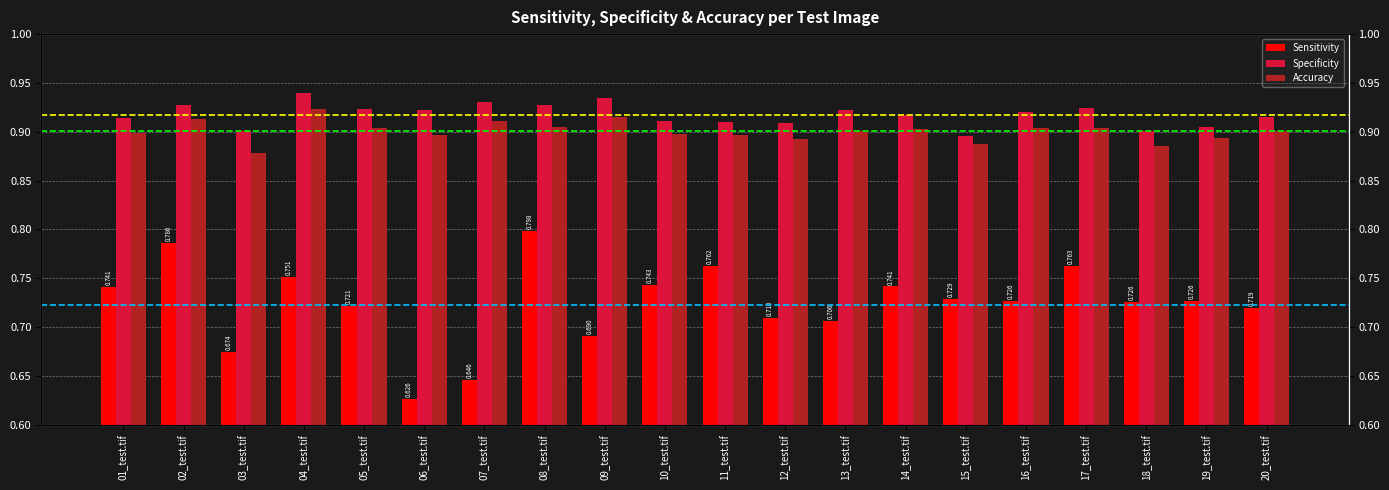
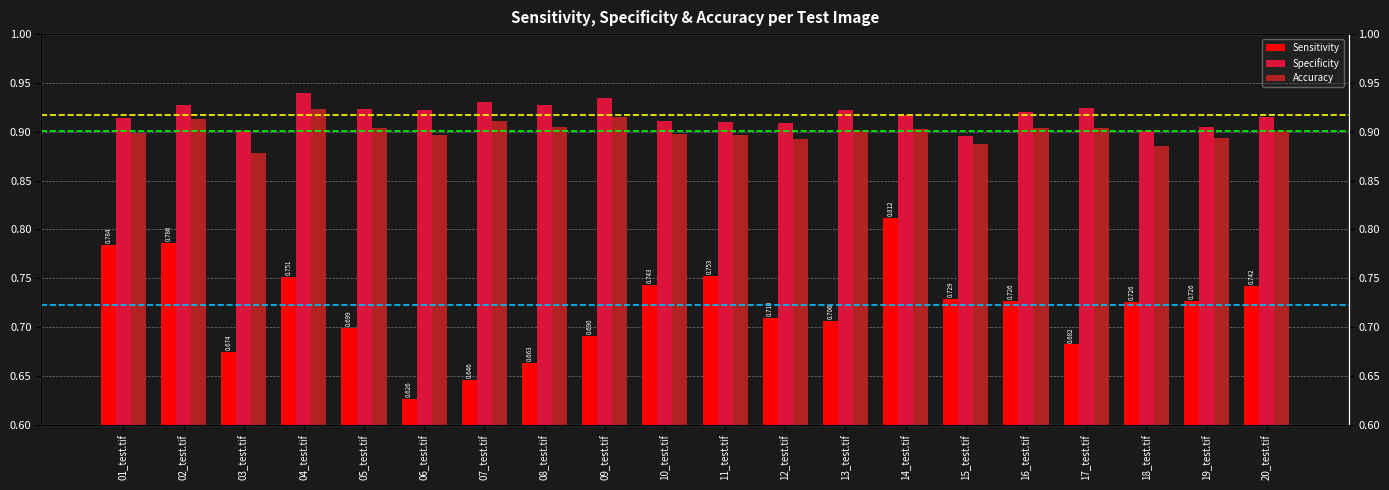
  {
    "Sensitivity": {
-     "01_test.tif": 0.741,
+     "01_test.tif": 0.784,
      "02_test.tif": 0.786,
      "03_test.tif": 0.674,
      "04_test.tif": 0.751,
-     "05_test.tif": 0.721,
+     "05_test.tif": 0.699,
      "06_test.tif": 0.626,
      "07_test.tif": 0.646,
-     "08_test.tif": 0.798,
+     "08_test.tif": 0.663,
      "09_test.tif": 0.690,
      "10_test.tif": 0.743,
-     "11_test.tif": 0.762,
+     "11_test.tif": 0.753,
      "12_test.tif": 0.710,
      "13_test.tif": 0.706,
-     "14_test.tif": 0.741,
+     "14_test.tif": 0.812,
      "15_test.tif": 0.729,
      "16_test.tif": 0.726,
-     "17_test.tif": 0.763,
+     "17_test.tif": 0.682,
      "18_test.tif": 0.726,
      "19_test.tif": 0.726,
-     "20_test.tif": 0.719
+     "20_test.tif": 0.742
    }
  }
